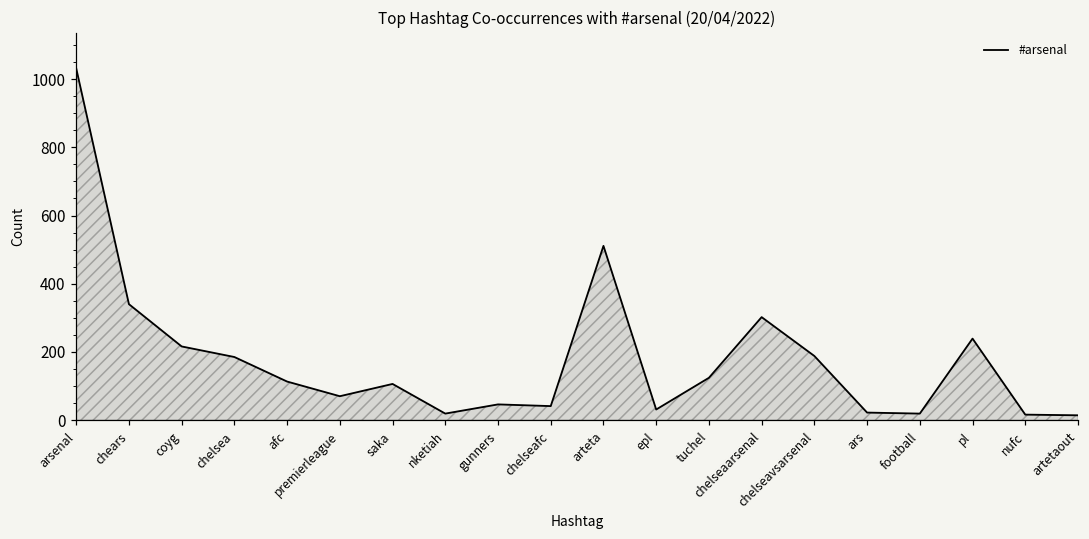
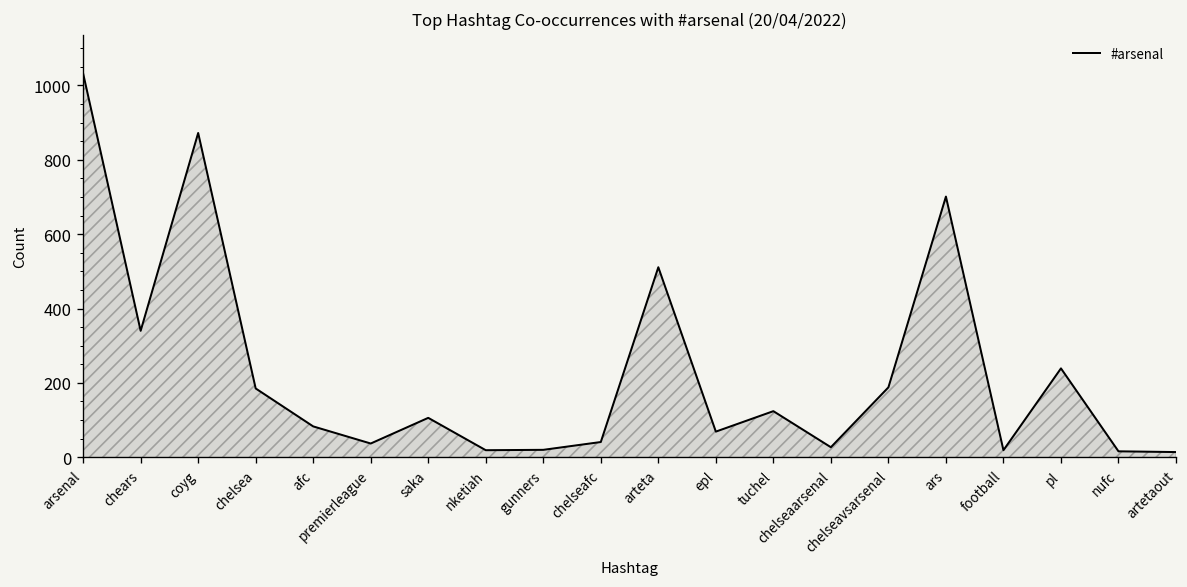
  {
    "arsenal": 1030,
    "chears": 340,
-   "coyg": 220,
+   "coyg": 870,
    "chelsea": 190,
-   "afc": 110,
-   "premierleague": 70,
+   "afc": 80,
+   "premierleague": 40,
    "saka": 110,
    "nketiah": 20,
-   "gunners": 50,
+   "gunners": 20,
    "chelseafc": 40,
    "arteta": 510,
-   "epl": 30,
+   "epl": 70,
    "tuchel": 120,
-   "chelseaarsenal": 300,
+   "chelseaarsenal": 30,
    "chelseavsarsenal": 190,
-   "ars": 20,
+   "ars": 700,
    "football": 20,
    "pl": 240,
    "nufc": 20,
    "artetaout": 10
  }
